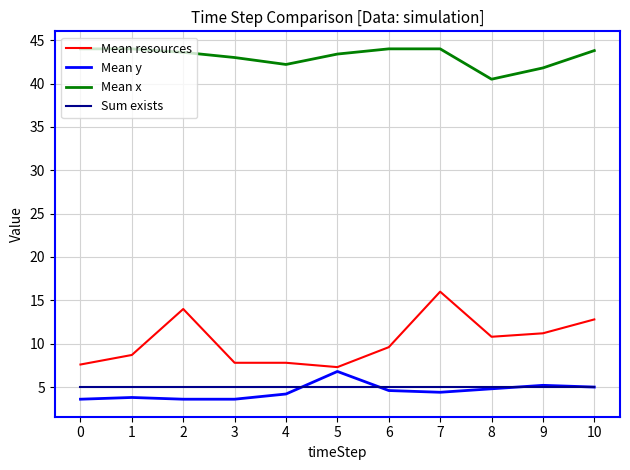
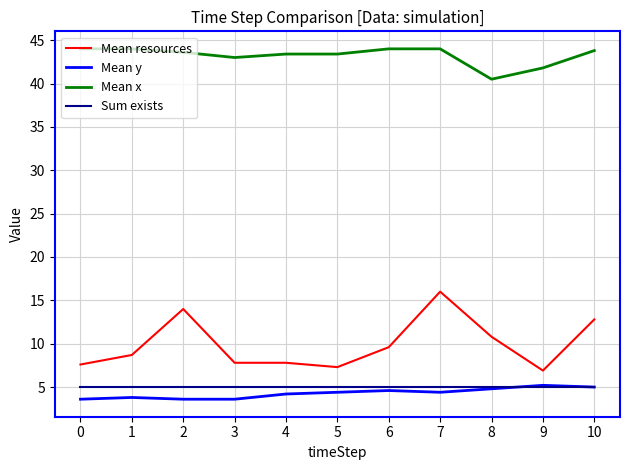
  {
    "Mean resources": {
      "0": 8,
      "1": 9,
      "2": 14,
      "3": 8,
      "4": 8,
      "5": 7,
      "6": 10,
      "7": 16,
      "8": 11,
-     "9": 11,
+     "9": 7,
      "10": 13
    },
    "Mean y": {
      "0": 4,
      "1": 4,
      "2": 4,
      "3": 4,
      "4": 4,
-     "5": 7,
+     "5": 4,
      "6": 5,
      "7": 4
    },
    "Mean x": {
      "3": 43,
-     "4": 42,
+     "4": 43,
      "5": 43,
      "6": 44,
      "7": 44,
      "8": 41,
      "9": 42,
      "10": 44
    },
    "Sum exists": {
      "0": 5,
      "1": 5,
      "2": 5,
      "3": 5,
      "4": 5,
      "5": 5,
      "6": 5,
      "7": 5
    }
  }
